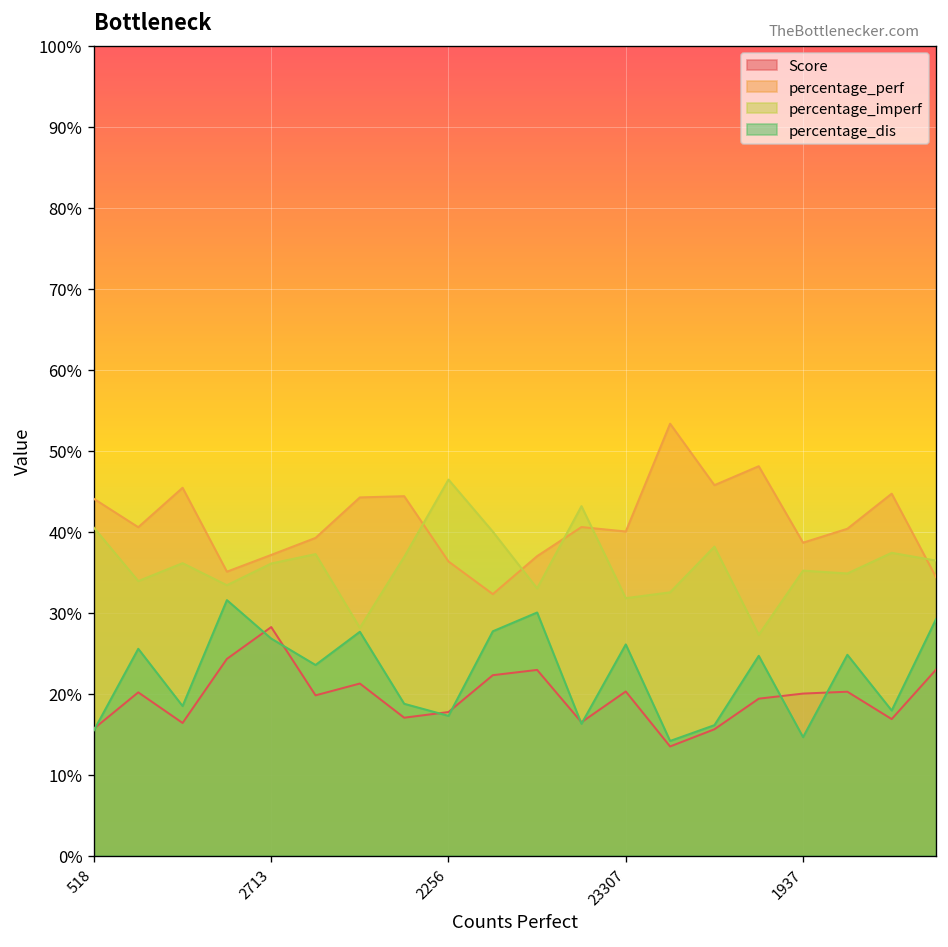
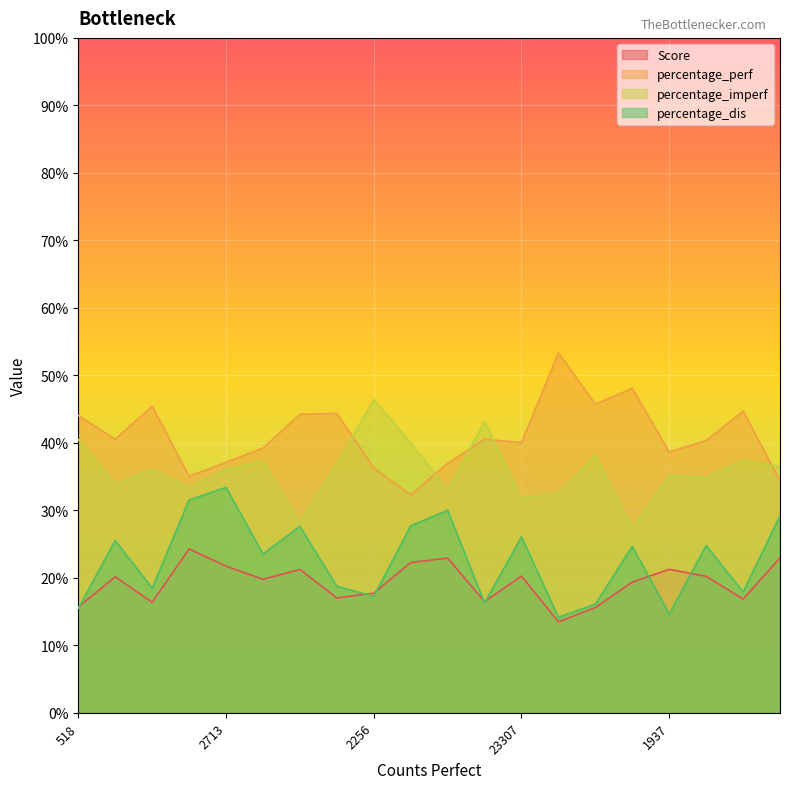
  {
    "Score": {
-     "2713": "28%",
+     "2713": "22%",
      "2256": "18%",
      "23307": "20%",
-     "1937": "20%"
+     "1937": "21%"
    },
    "percentage_dis": {
-     "2713": "27%",
+     "2713": "33%",
      "2256": "17%",
      "23307": "26%",
      "1937": "15%"
    }
  }
